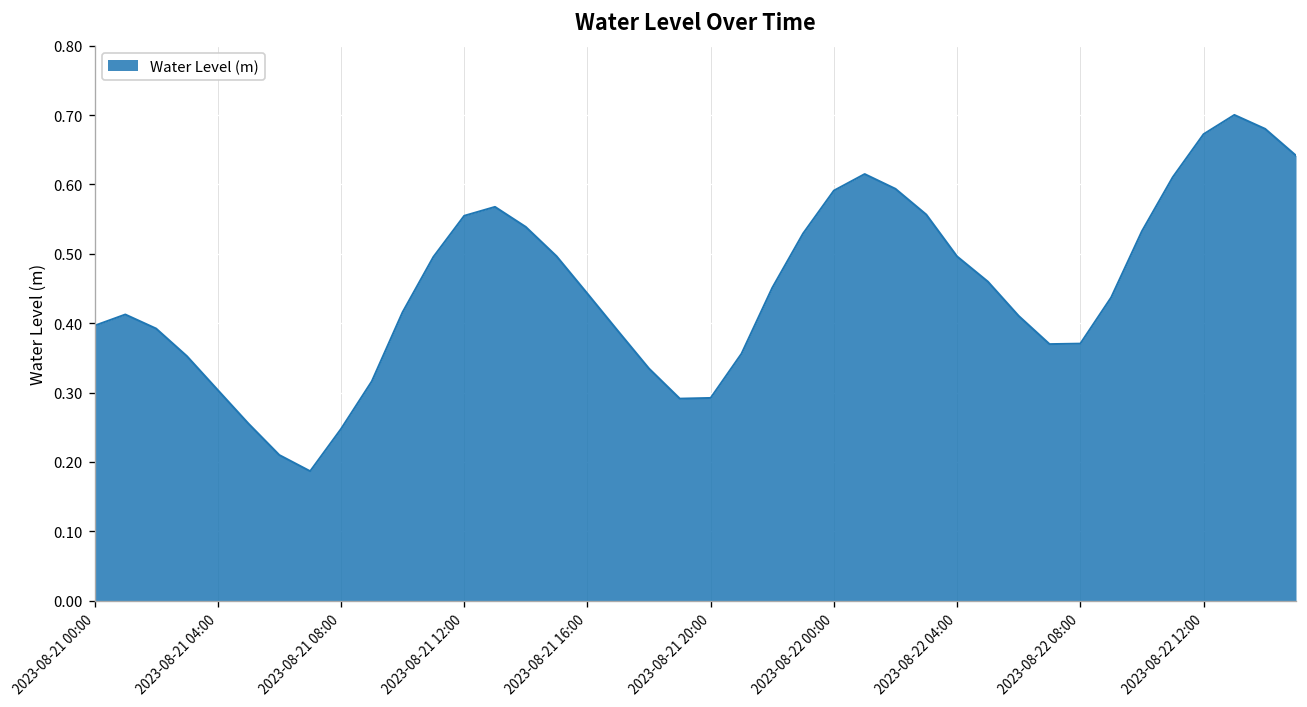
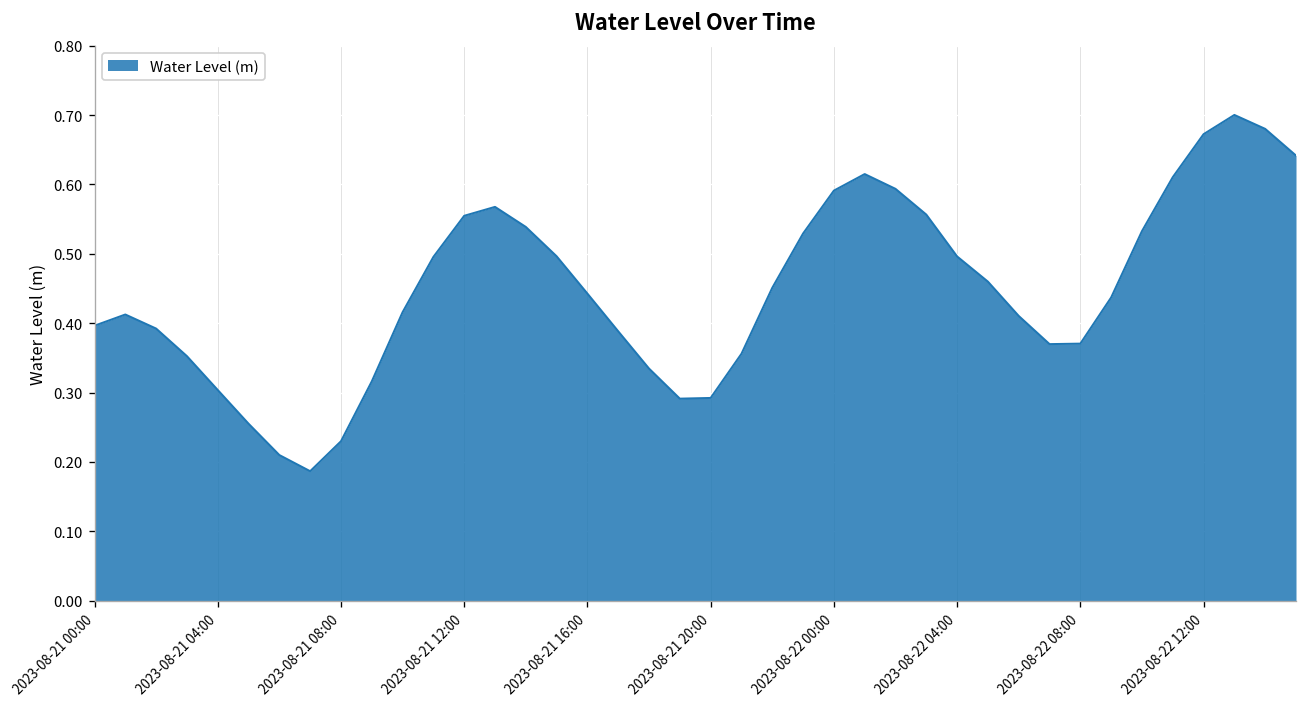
  {
    "2023-08-21 00:00": 0.40,
    "2023-08-21 04:00": 0.30,
-   "2023-08-21 08:00": 0.25,
+   "2023-08-21 08:00": 0.23,
    "2023-08-21 12:00": 0.55,
    "2023-08-21 16:00": 0.44,
    "2023-08-21 20:00": 0.29,
    "2023-08-22 00:00": 0.59,
    "2023-08-22 04:00": 0.50,
    "2023-08-22 08:00": 0.37,
    "2023-08-22 12:00": 0.67
  }
